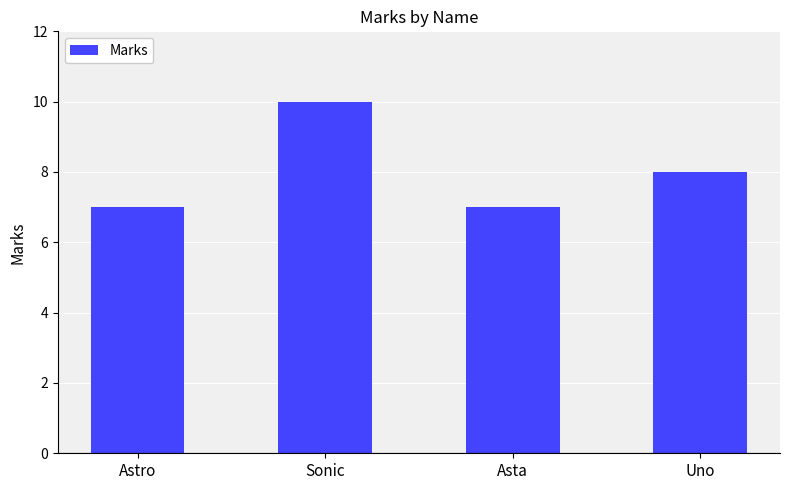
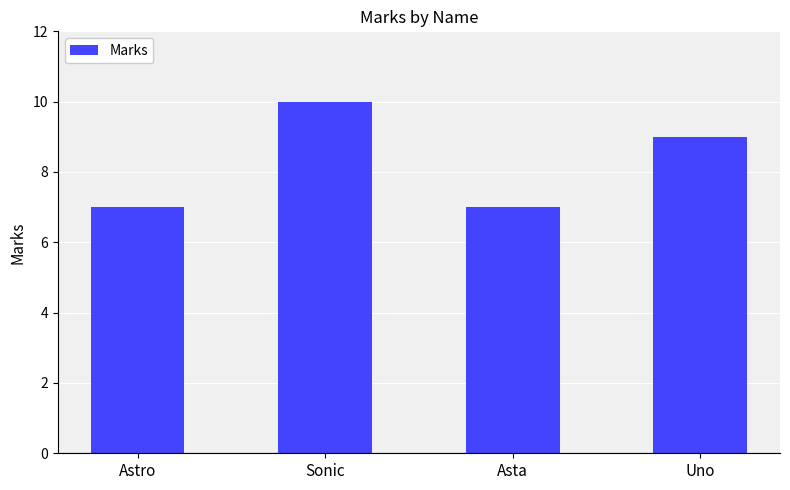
  {
    "Astro": 7,
    "Sonic": 10,
    "Asta": 7,
-   "Uno": 8
+   "Uno": 9
  }
